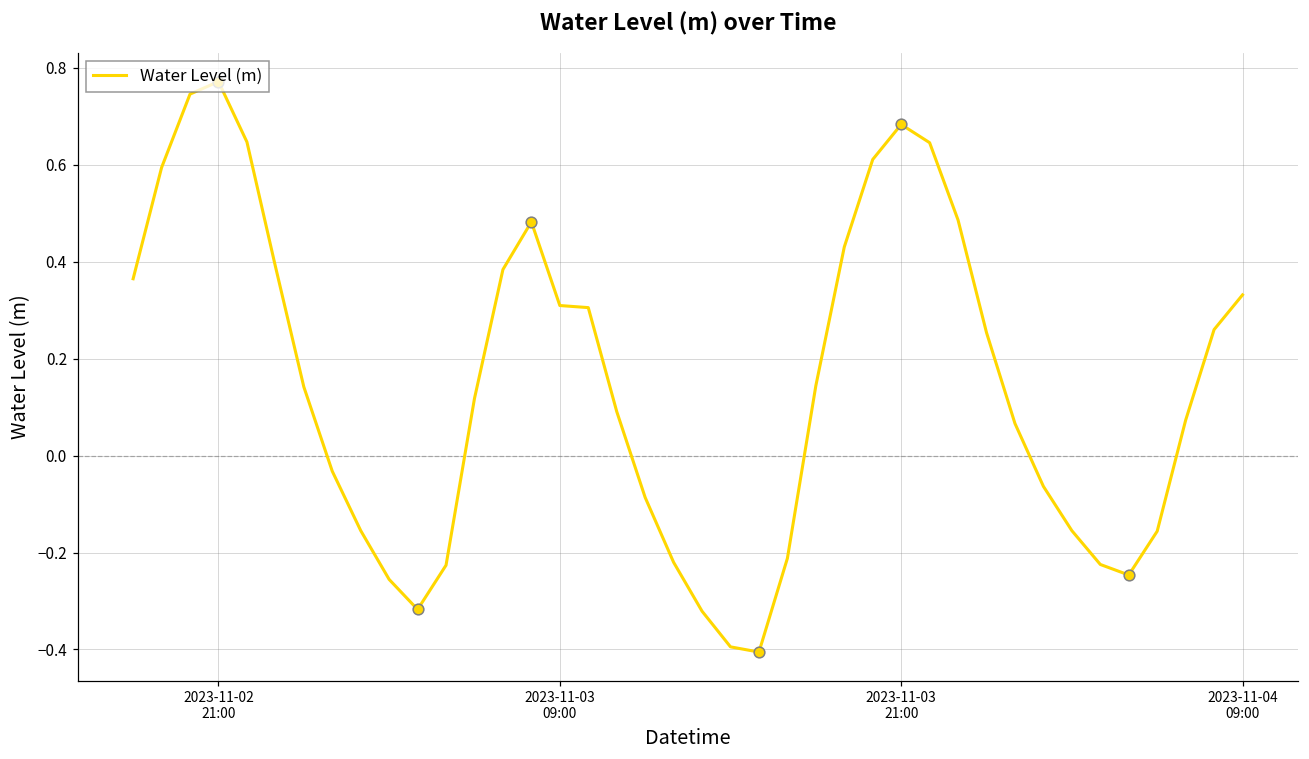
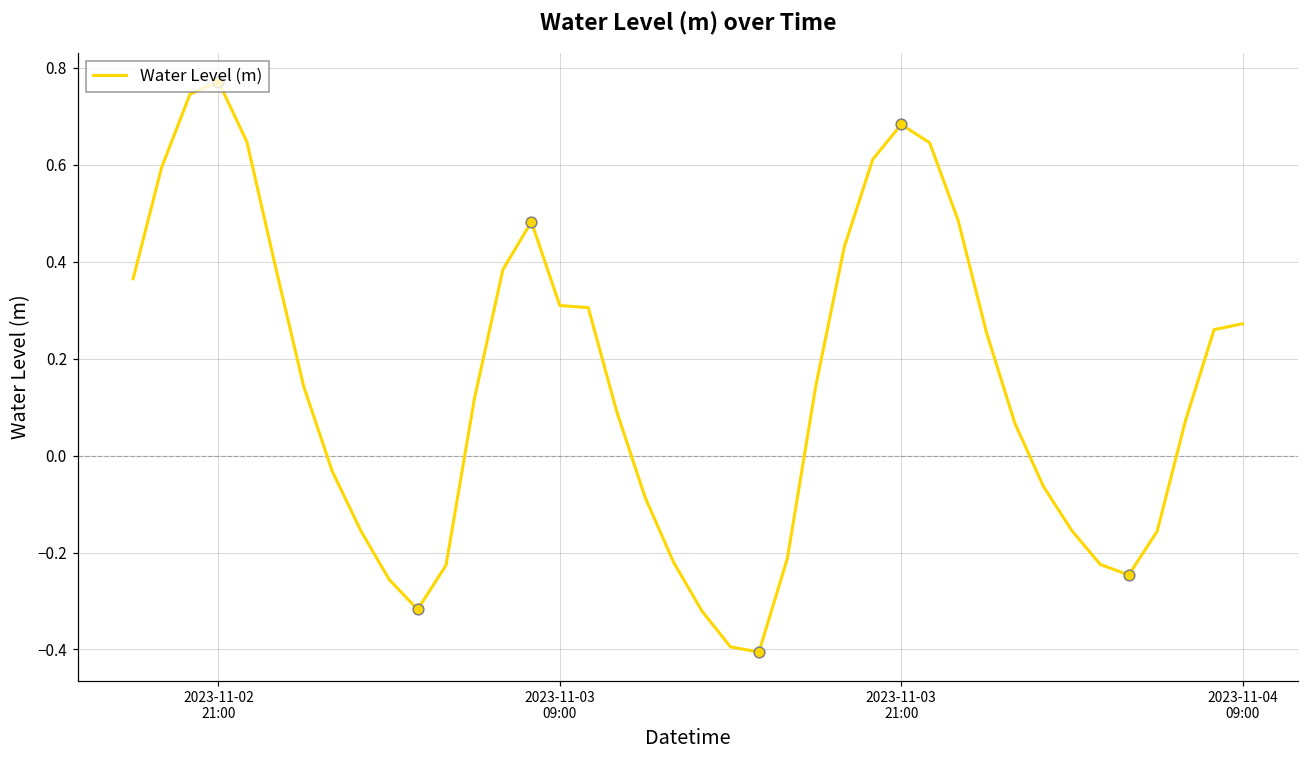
  {
    "Water Level (m)": {
      "2023-11-03 09:00": 0.31,
-     "2023-11-04 09:00": 0.33
+     "2023-11-04 09:00": 0.27
    }
  }
